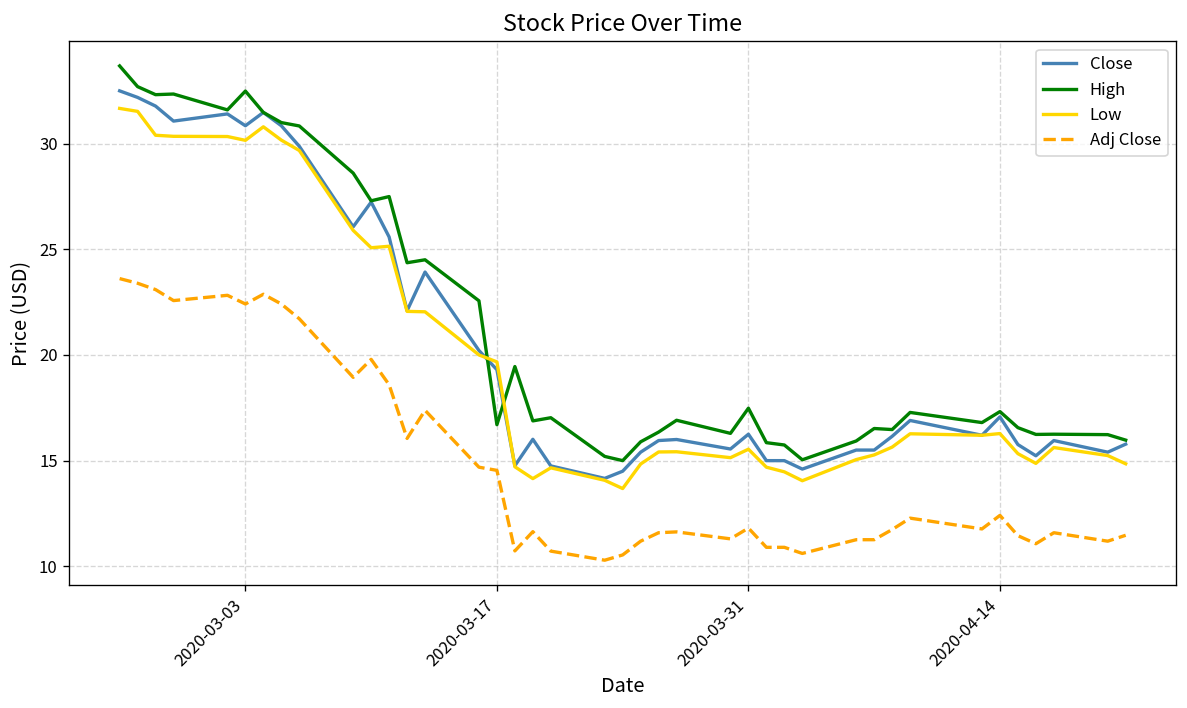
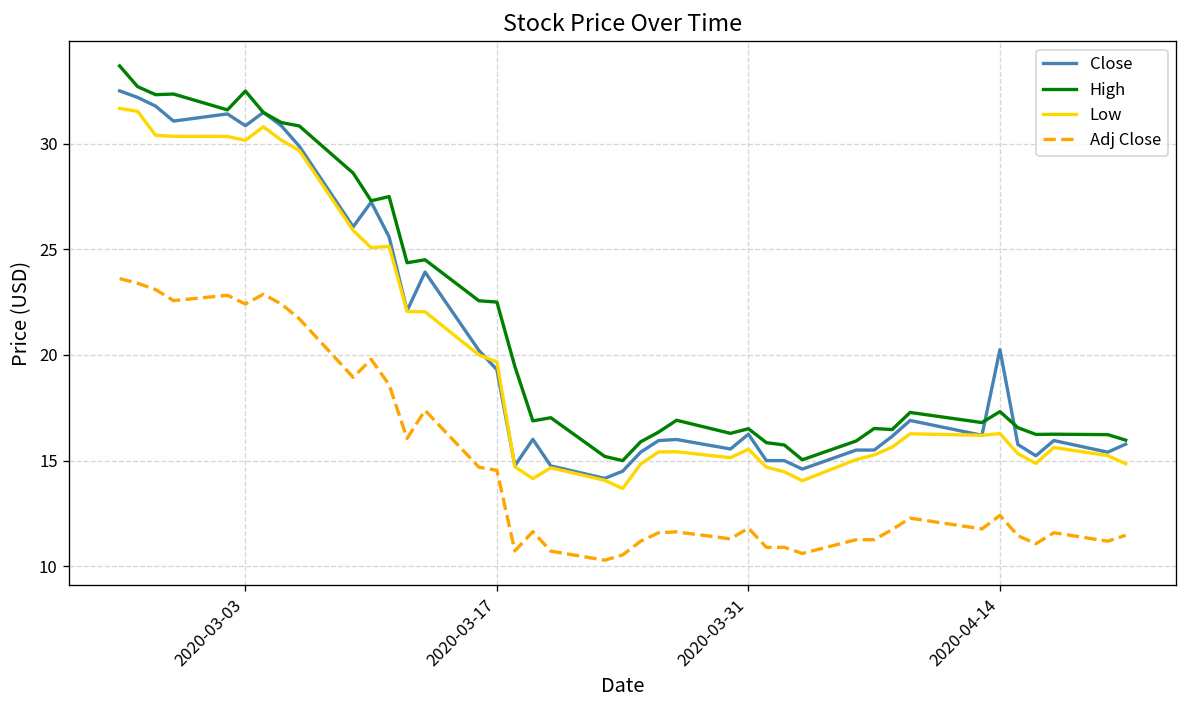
  {
    "Close": {
      "2020-03-03": 30.8,
      "2020-03-17": 19.3,
      "2020-03-31": 16.3,
-     "2020-04-14": 17.1
+     "2020-04-14": 20.3
    },
    "High": {
      "2020-03-03": 32.5,
-     "2020-03-17": 16.7,
-     "2020-03-31": 17.5,
+     "2020-03-17": 22.5,
+     "2020-03-31": 16.5,
      "2020-04-14": 17.3
    }
  }
